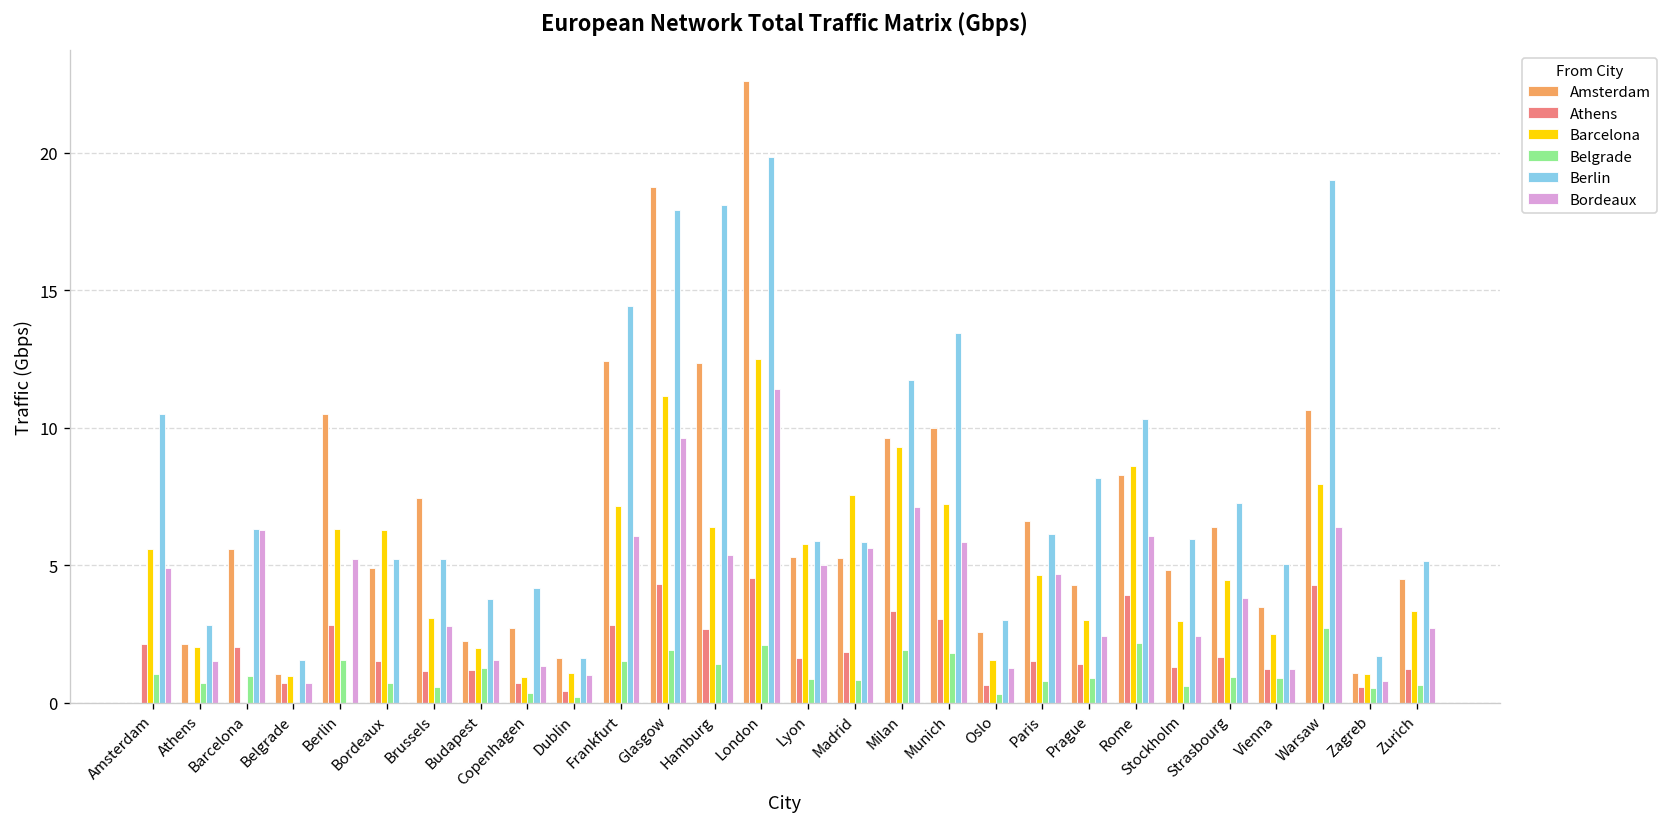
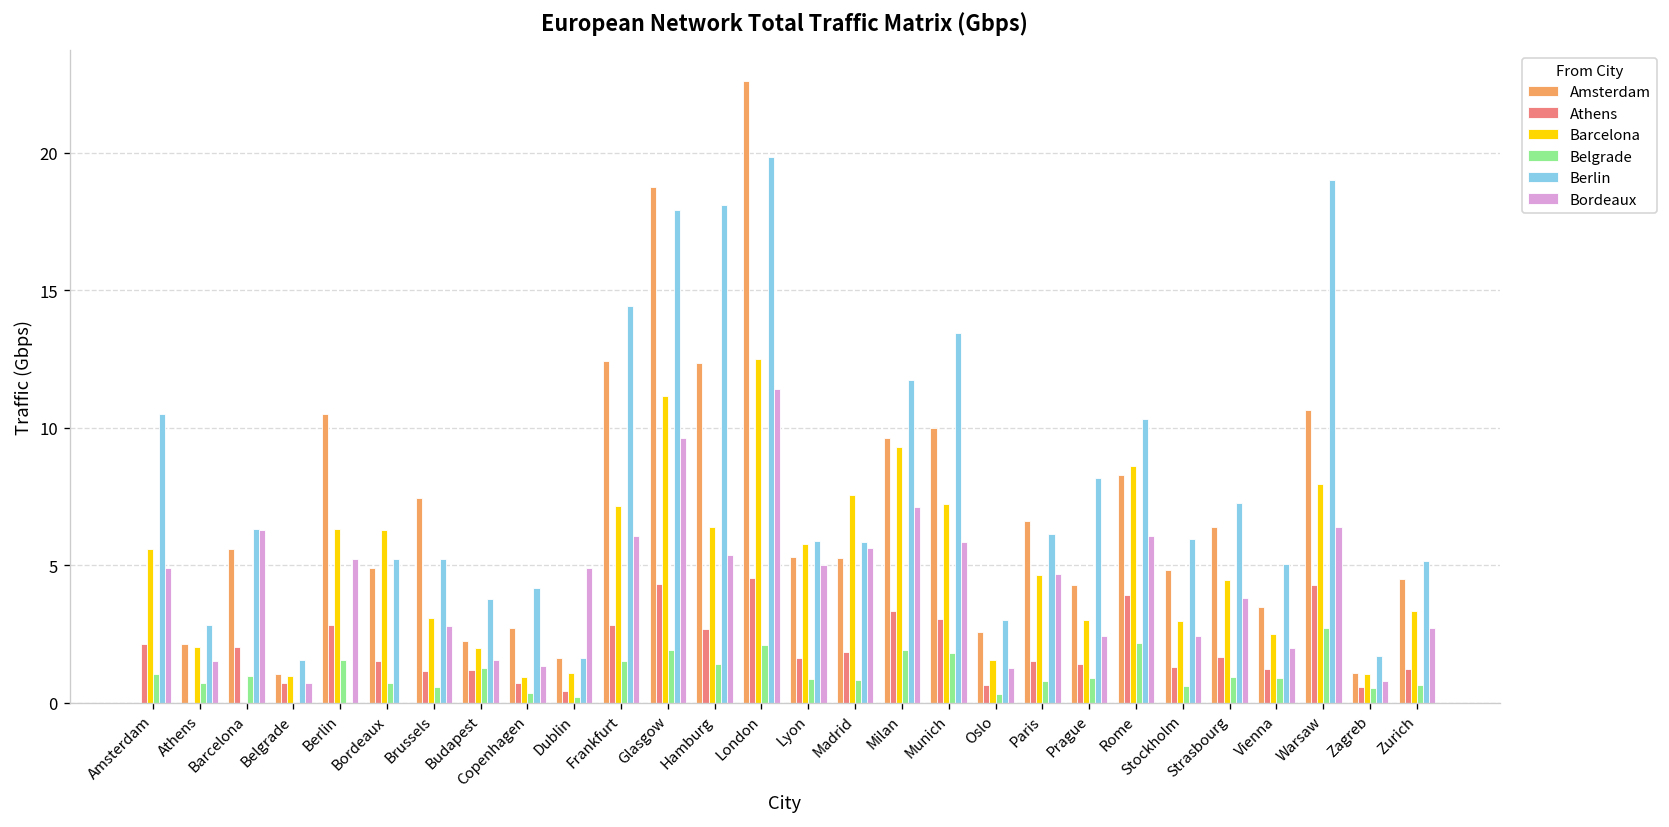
  {
    "Barcelona": {
      "Amsterdam": 5.6,
      "Athens": 2.0,
      "Barcelona": 0.0,
      "Belgrade": 1.0,
      "Berlin": 6.3,
      "Bordeaux": 6.3,
      "Brussels": 3.1,
      "Budapest": 2.0,
      "Copenhagen": 1.0,
      "Dublin": 1.1,
      "Frankfurt": 7.1,
      "Glasgow": 11.2,
      "Hamburg": 6.4,
      "London": 12.5,
      "Lyon": 5.8,
      "Madrid": 7.5,
      "Milan": 9.3,
      "Munich": 7.2,
      "Oslo": 1.5,
      "Paris": 4.6,
      "Prague": 3.0,
      "Rome": 8.6,
      "Stockholm": 3.0,
      "Strasbourg": 4.5,
      "Vienna": 2.5,
      "Warsaw": 7.9,
      "Zagreb": 1.0,
      "Zurich": 3.3
    },
    "Belgrade": {
      "Amsterdam": 1.1,
      "Athens": 0.7,
      "Barcelona": 1.0,
      "Belgrade": 0.0,
      "Berlin": 1.6,
      "Bordeaux": 0.7,
      "Brussels": 0.6,
      "Budapest": 1.3,
      "Copenhagen": 0.4,
      "Dublin": 0.2,
      "Frankfurt": 1.5,
      "Glasgow": 1.9,
      "Hamburg": 1.4,
      "London": 2.1,
      "Lyon": 0.9,
      "Madrid": 0.8,
      "Milan": 1.9,
      "Munich": 1.8,
      "Oslo": 0.3,
      "Paris": 0.8,
      "Prague": 0.9,
      "Rome": 2.2,
      "Stockholm": 0.6,
      "Strasbourg": 0.9,
      "Vienna": 0.9,
      "Warsaw": 2.7,
      "Zagreb": 0.5,
      "Zurich": 0.6
    },
    "Berlin": {
      "Amsterdam": 10.5,
      "Athens": 2.8,
      "Barcelona": 6.3,
      "Belgrade": 1.6,
      "Berlin": 0.0,
      "Bordeaux": 5.2,
      "Brussels": 5.2,
      "Budapest": 3.8,
      "Copenhagen": 4.2,
      "Dublin": 1.6,
      "Frankfurt": 14.4,
      "Glasgow": 17.9,
      "Hamburg": 18.1,
      "London": 19.8,
      "Lyon": 5.9,
      "Madrid": 5.9,
      "Milan": 11.8,
      "Munich": 13.5,
      "Oslo": 3.0,
      "Paris": 6.1,
      "Prague": 8.2,
      "Rome": 10.3,
      "Stockholm": 5.9,
      "Strasbourg": 7.2,
      "Vienna": 5.0,
      "Warsaw": 19.0,
      "Zagreb": 1.7,
      "Zurich": 5.1
    },
    "Bordeaux": {
      "Amsterdam": 4.9,
      "Athens": 1.5,
      "Barcelona": 6.3,
      "Belgrade": 0.7,
      "Berlin": 5.2,
      "Bordeaux": 0.0,
      "Brussels": 2.8,
      "Budapest": 1.5,
      "Copenhagen": 1.3,
-     "Dublin": 1.0,
+     "Dublin": 4.9,
      "Frankfurt": 6.1,
      "Glasgow": 9.6,
      "Hamburg": 5.4,
      "London": 11.4,
      "Lyon": 5.0,
      "Madrid": 5.6,
      "Milan": 7.1,
      "Munich": 5.8,
      "Oslo": 1.3,
      "Paris": 4.7,
      "Prague": 2.4,
      "Rome": 6.0,
      "Stockholm": 2.4,
      "Strasbourg": 3.8,
-     "Vienna": 1.2,
+     "Vienna": 2.0,
      "Warsaw": 6.4,
      "Zagreb": 0.8,
      "Zurich": 2.7
    }
  }
